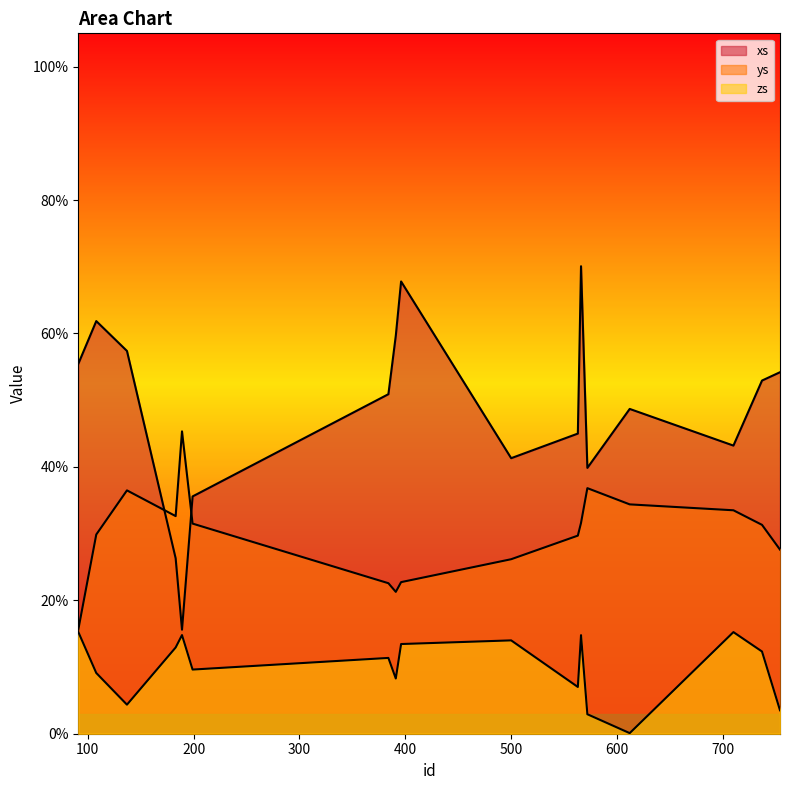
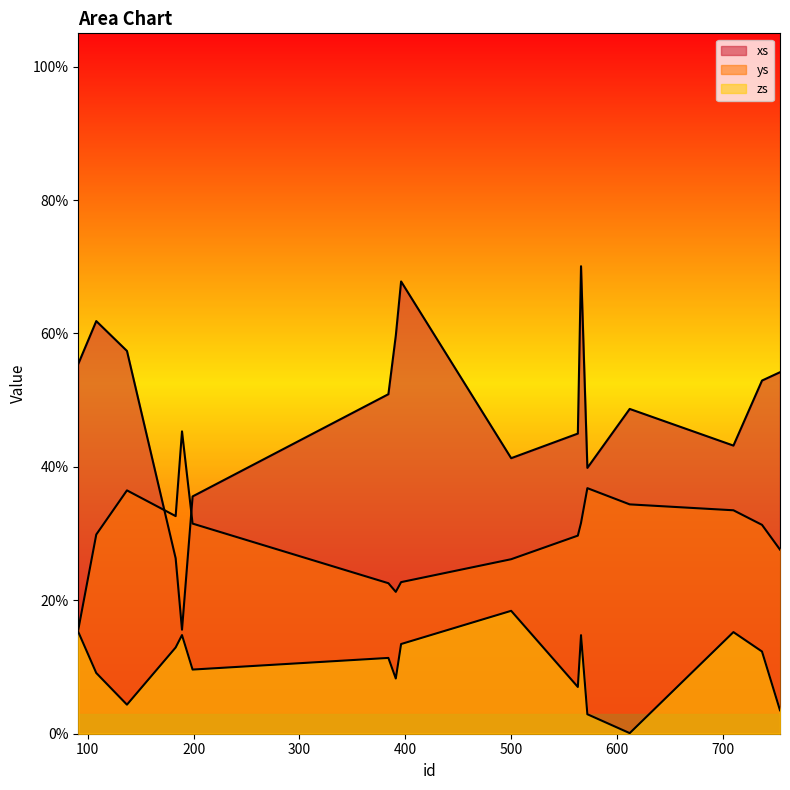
  {
    "xs": {
      "500": "41%"
    },
    "ys": {
      "500": "26%"
    },
    "zs": {
-     "500": "14%"
+     "500": "18%"
    }
  }
